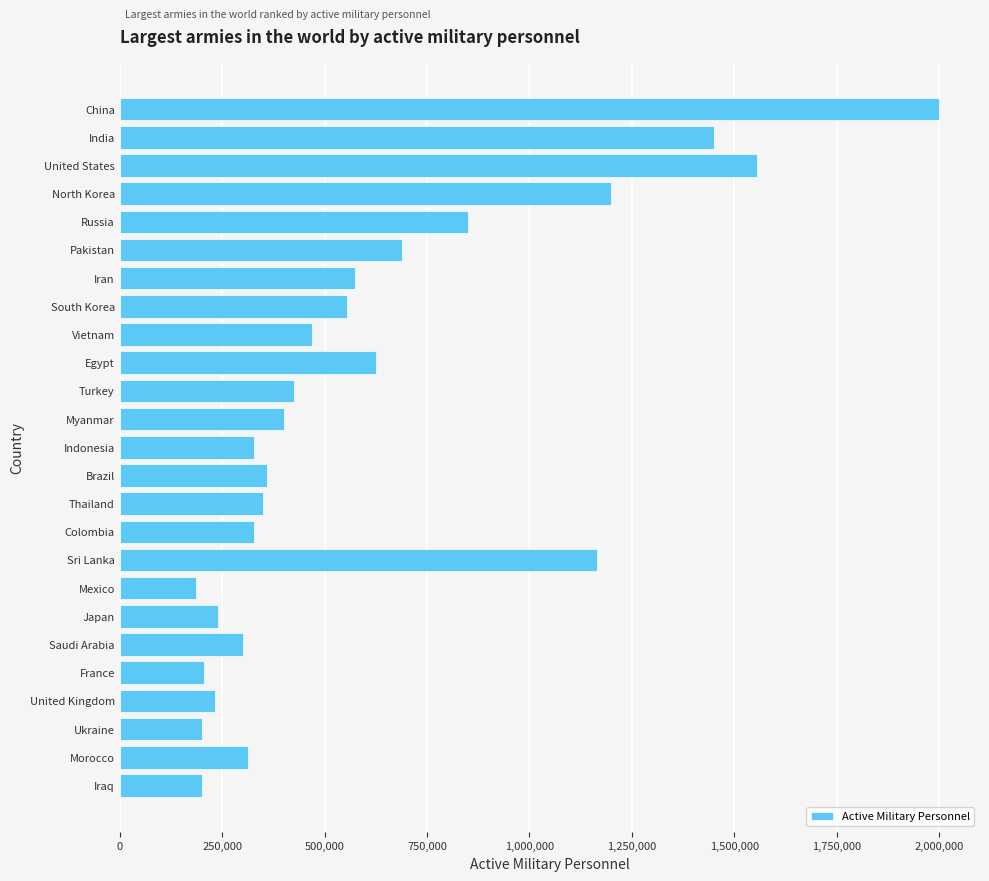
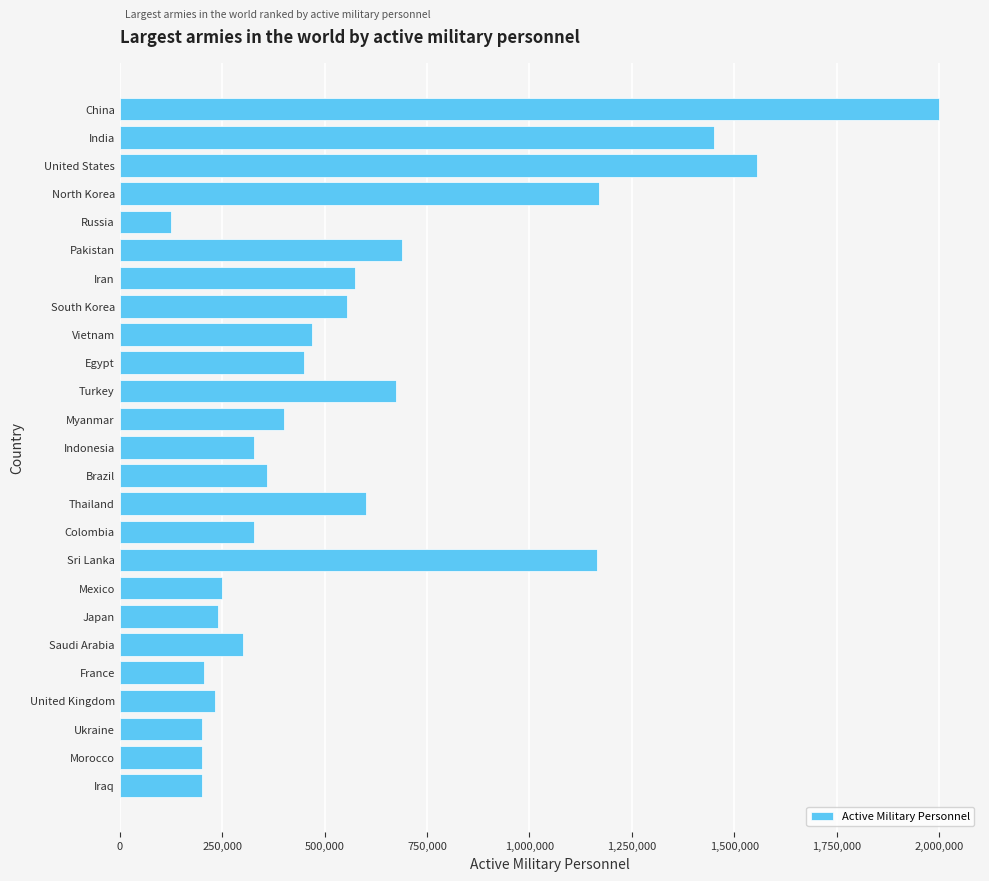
  {
    "China": "2,000,000",
    "India": "1,450,000",
    "United States": "1,560,000",
-   "North Korea": "1,200,000",
-   "Russia": "850,000",
+   "North Korea": "1,170,000",
+   "Russia": "120,000",
    "Pakistan": "690,000",
    "Iran": "580,000",
    "South Korea": "560,000",
    "Vietnam": "470,000",
-   "Egypt": "620,000",
-   "Turkey": "430,000",
+   "Egypt": "450,000",
+   "Turkey": "670,000",
    "Myanmar": "400,000",
    "Indonesia": "330,000",
    "Brazil": "360,000",
-   "Thailand": "350,000",
+   "Thailand": "600,000",
    "Colombia": "330,000",
    "Sri Lanka": "1,170,000",
-   "Mexico": "190,000",
+   "Mexico": "250,000",
    "Japan": "240,000",
    "Saudi Arabia": "300,000",
    "France": "210,000",
    "United Kingdom": "230,000",
    "Ukraine": "200,000",
-   "Morocco": "310,000",
+   "Morocco": "200,000",
    "Iraq": "200,000"
  }
